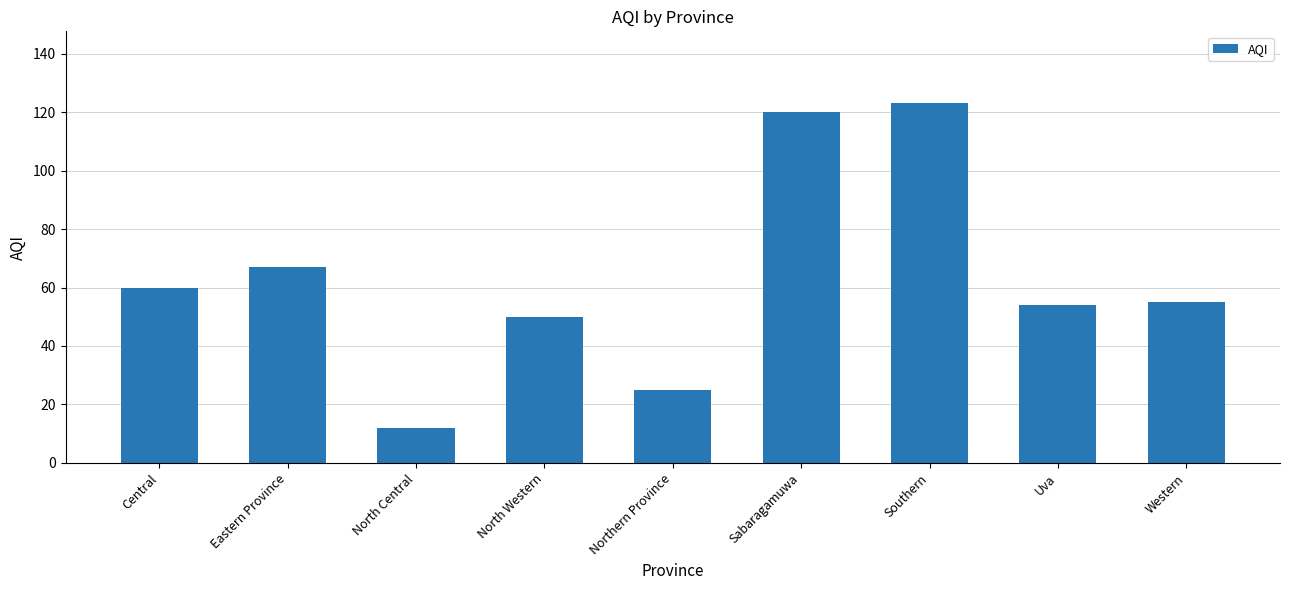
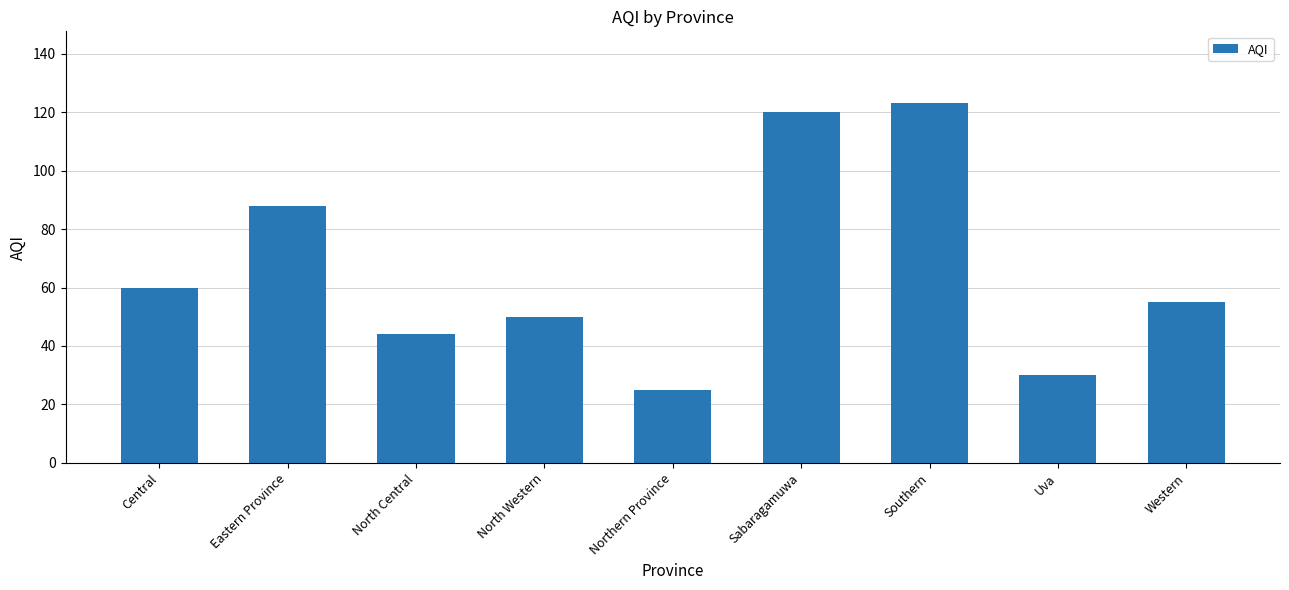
  {
    "Central": 60,
-   "Eastern Province": 67,
-   "North Central": 12,
+   "Eastern Province": 88,
+   "North Central": 44,
    "North Western": 50,
    "Northern Province": 25,
    "Sabaragamuwa": 120,
    "Southern": 123,
-   "Uva": 54,
+   "Uva": 30,
    "Western": 55
  }
